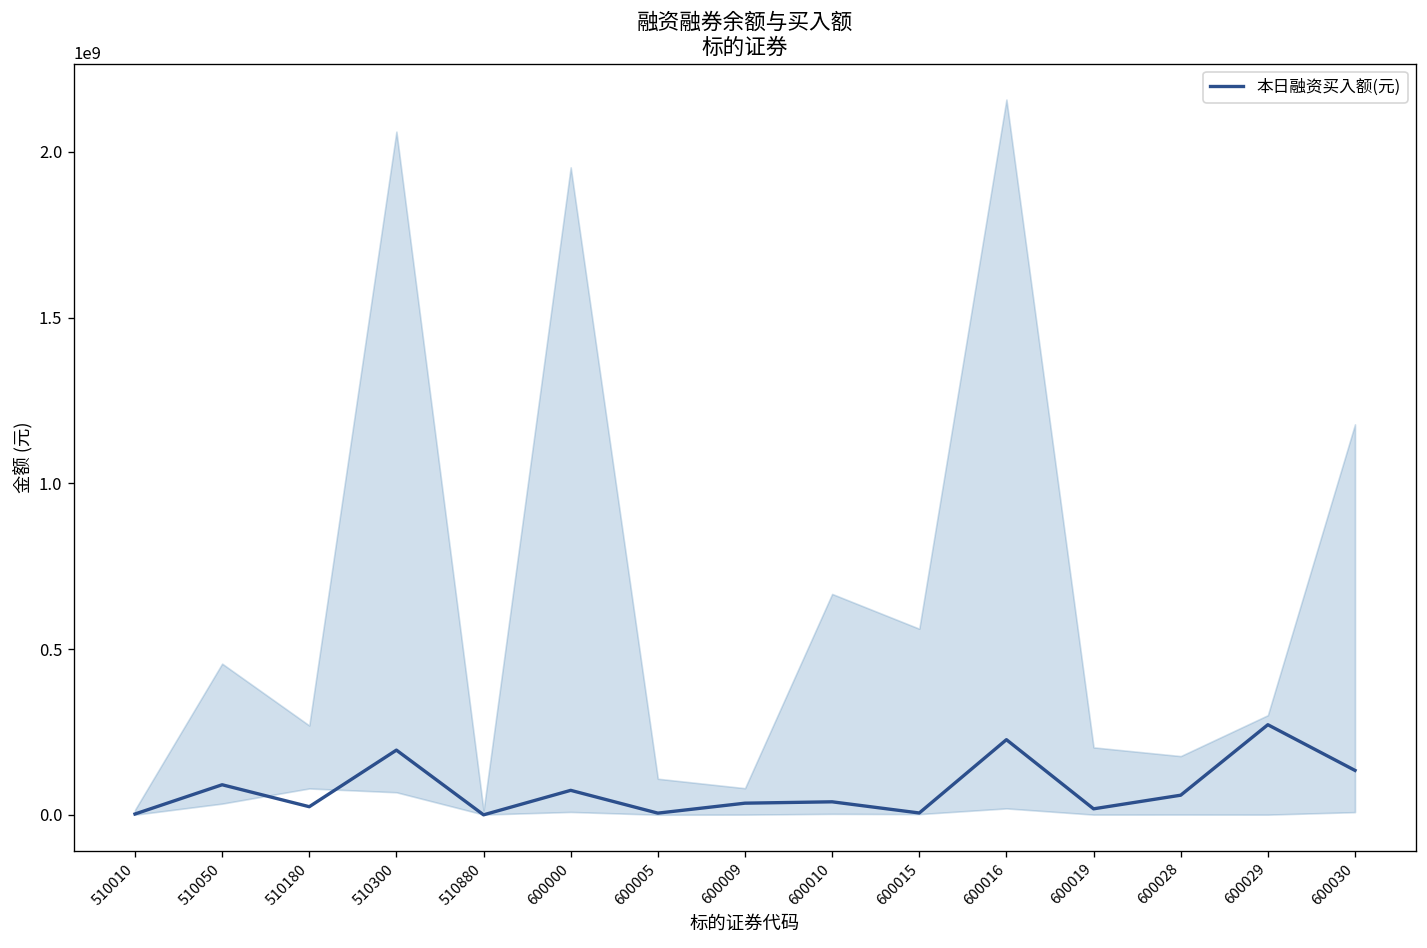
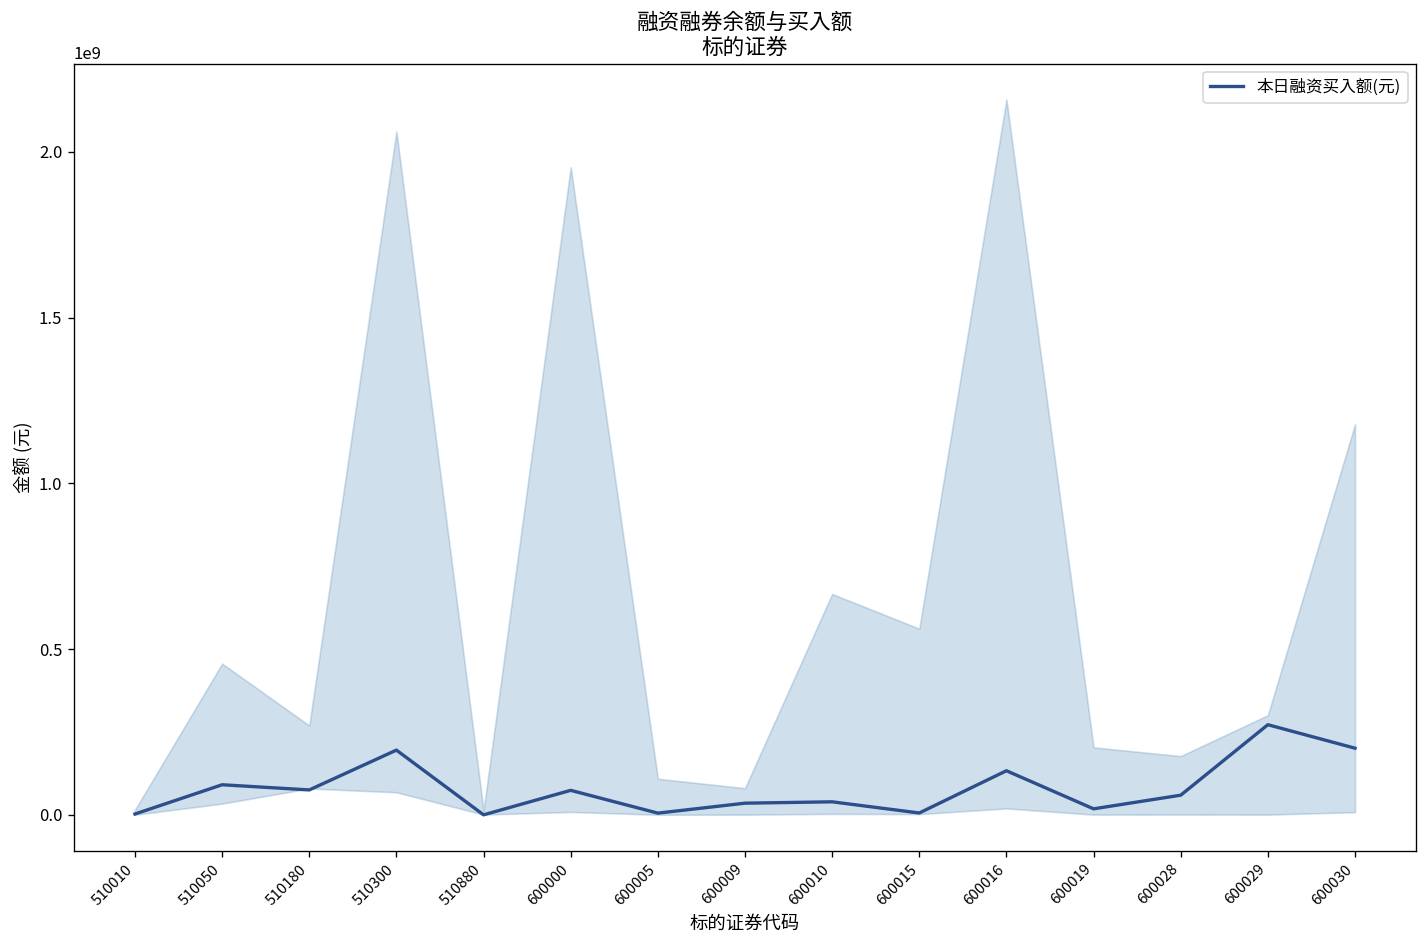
  {
    "本日融资买入额(元)": {
      "510010": 0,
      "510050": 90000000,
-     "510180": 20000000,
+     "510180": 80000000,
      "510300": 200000000,
      "510880": 0,
      "600000": 70000000,
      "600005": 10000000,
      "600009": 40000000,
      "600010": 40000000,
      "600015": 10000000,
-     "600016": 230000000,
+     "600016": 130000000,
      "600019": 20000000,
      "600028": 60000000,
      "600029": 270000000,
-     "600030": 130000000
+     "600030": 200000000
    }
  }
